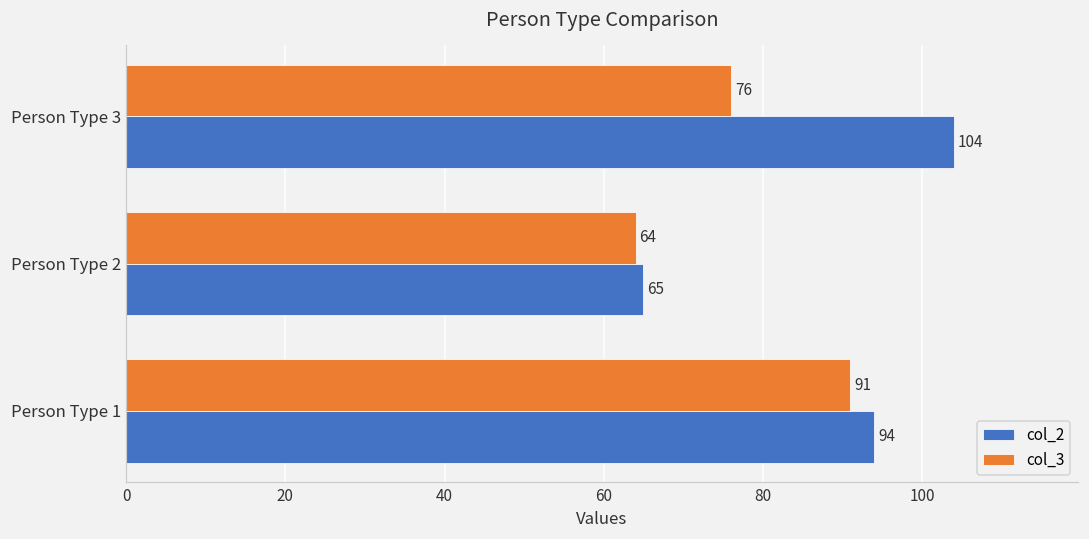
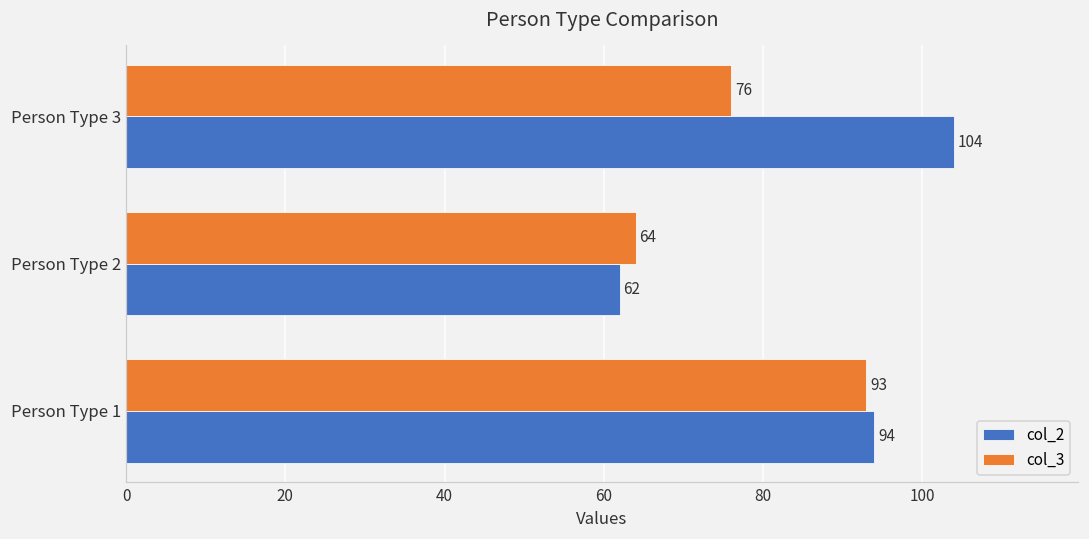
  {
    "col_2": {
      "Person Type 3": 104,
-     "Person Type 2": 65,
+     "Person Type 2": 62,
      "Person Type 1": 94
    },
    "col_3": {
      "Person Type 3": 76,
      "Person Type 2": 64,
-     "Person Type 1": 91
+     "Person Type 1": 93
    }
  }
